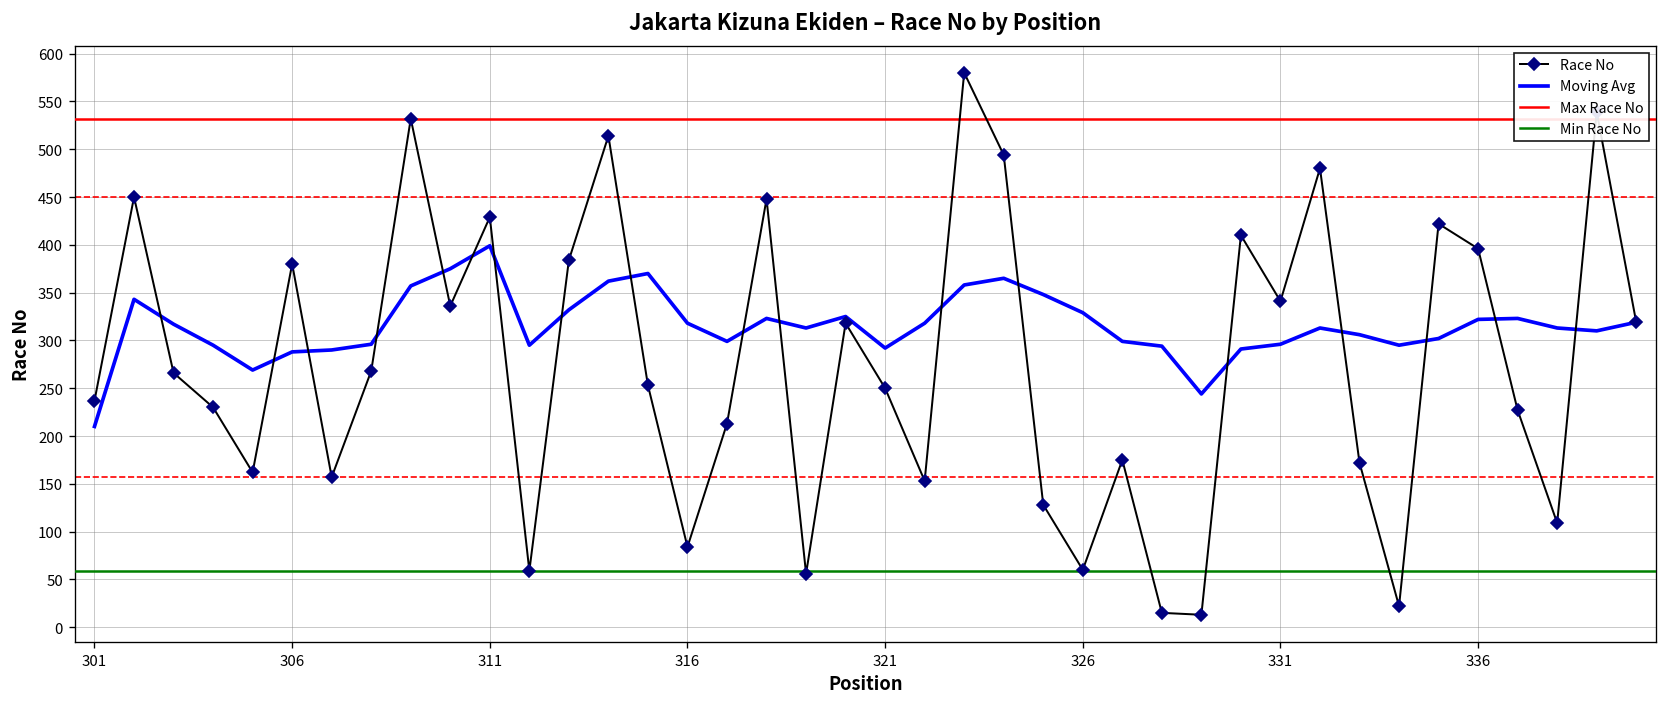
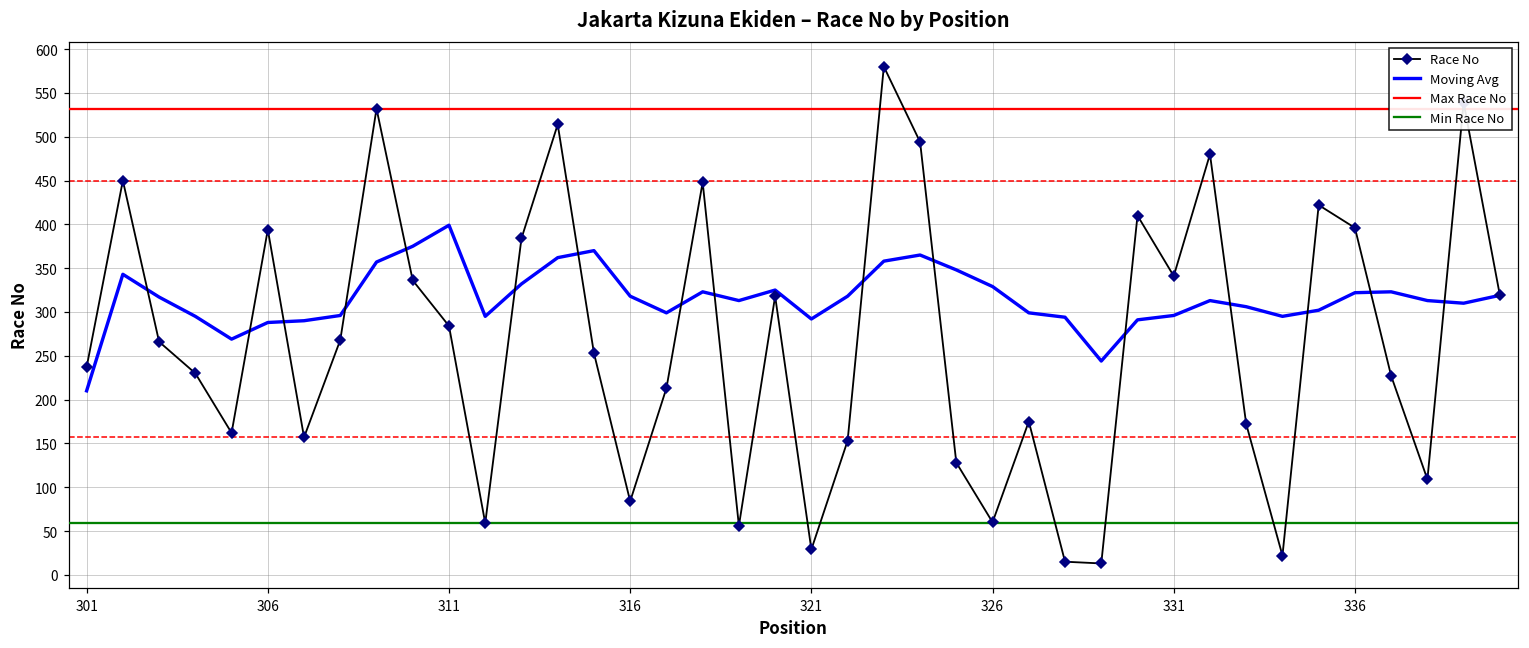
  {
    "Race No": {
      "301": 240,
-     "306": 380,
-     "311": 430,
+     "306": 390,
+     "311": 280,
      "316": 80,
-     "321": 250,
+     "321": 30,
      "326": 60,
      "331": 340,
      "336": 400
    },
    "Moving Avg": {
      "301": 210,
      "306": 290,
      "311": 400,
      "316": 320,
      "321": 290,
      "326": 330,
      "331": 300,
      "336": 320
    }
  }
